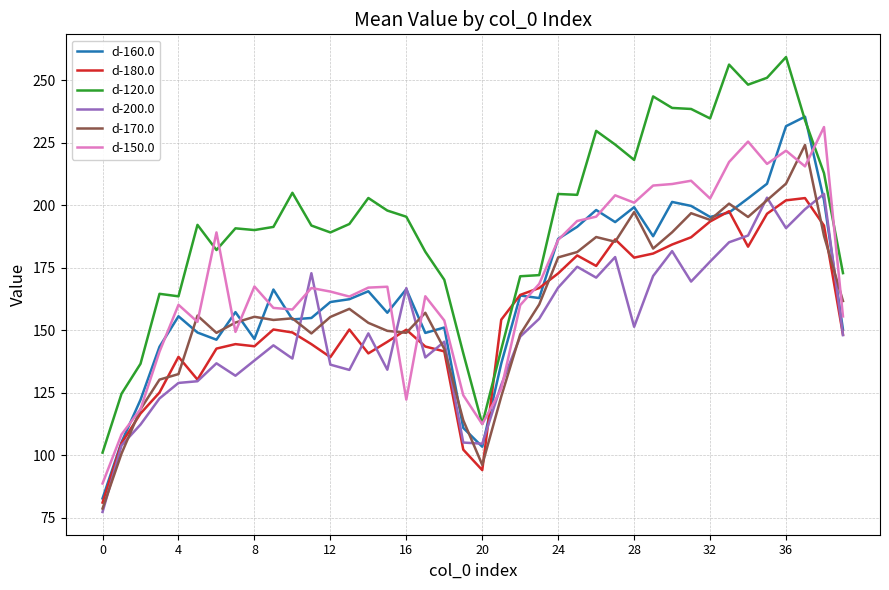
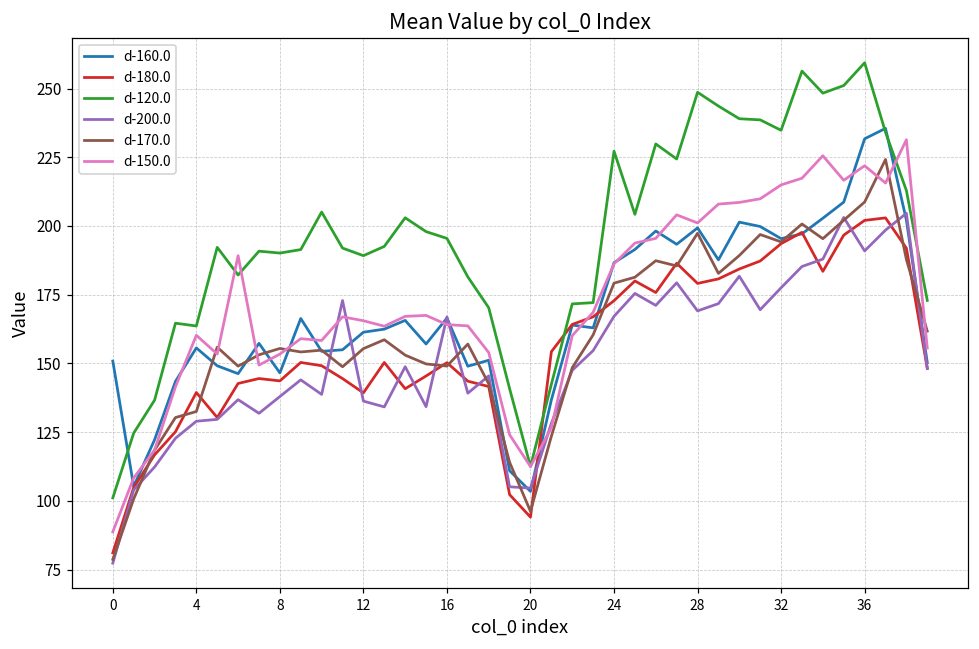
  {
    "d-160.0": {
-     "0": 83,
+     "0": 151,
      "4": 156,
      "8": 147,
      "12": 161,
      "20": 103,
      "28": 199,
      "32": 195,
      "36": 232
    },
    "d-180.0": {
      "0": 81,
      "4": 139,
      "8": 144,
      "12": 139,
      "16": 150,
      "20": 94,
      "24": 173,
      "28": 179,
      "36": 202
    },
    "d-120.0": {
      "0": 101,
      "4": 164,
      "8": 190,
      "12": 189,
      "16": 195,
-     "24": 205,
-     "28": 218,
+     "24": 227,
+     "28": 249,
      "32": 235,
      "36": 259
    },
    "d-200.0": {
      "0": 77,
      "4": 129,
      "8": 138,
      "12": 136,
      "20": 105,
      "24": 167,
-     "28": 151,
+     "28": 169,
      "32": 178,
      "36": 191
    },
    "d-170.0": {
      "0": 79,
      "4": 133,
      "8": 155,
      "12": 155,
      "16": 149,
      "20": 96,
      "24": 179,
      "28": 197,
      "36": 209
    },
    "d-150.0": {
      "0": 89,
      "4": 160,
-     "8": 168,
+     "8": 153,
      "12": 166,
-     "16": 122,
+     "16": 164,
      "28": 201,
-     "32": 203,
+     "32": 215,
      "36": 222
    }
  }
